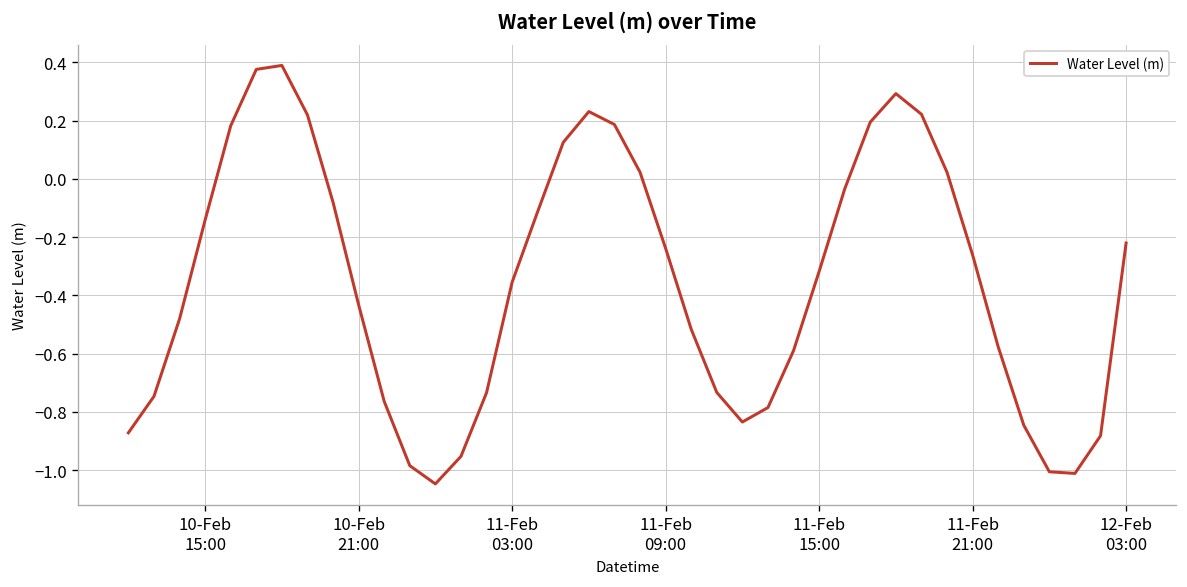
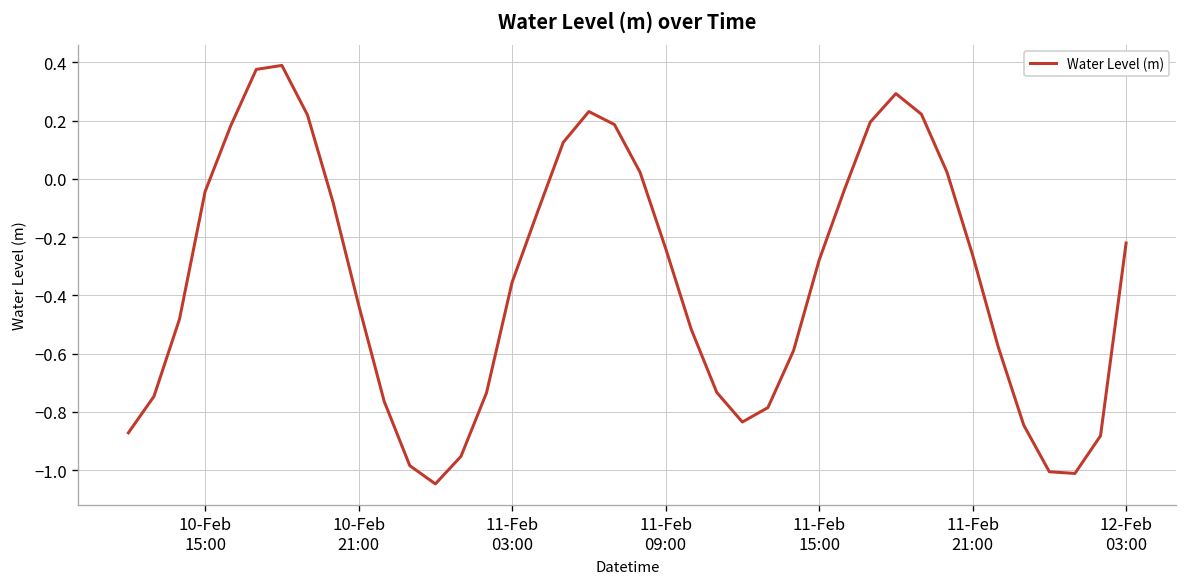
  {
-   "10-Feb 15:00": -0.14,
+   "10-Feb 15:00": -0.04,
    "10-Feb 21:00": -0.43,
    "11-Feb 03:00": -0.35,
    "11-Feb 09:00": -0.24,
-   "11-Feb 15:00": -0.32,
+   "11-Feb 15:00": -0.28,
    "11-Feb 21:00": -0.26,
    "12-Feb 03:00": -0.22
  }
